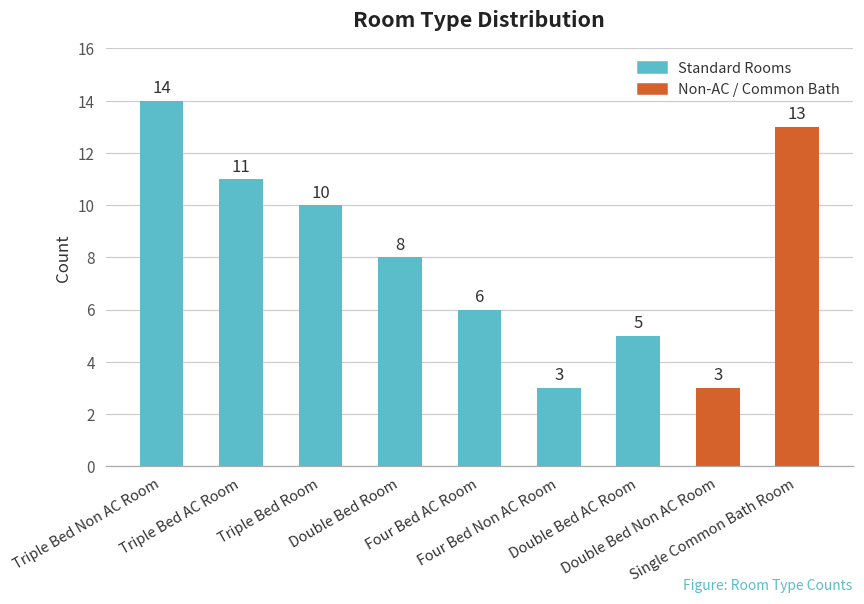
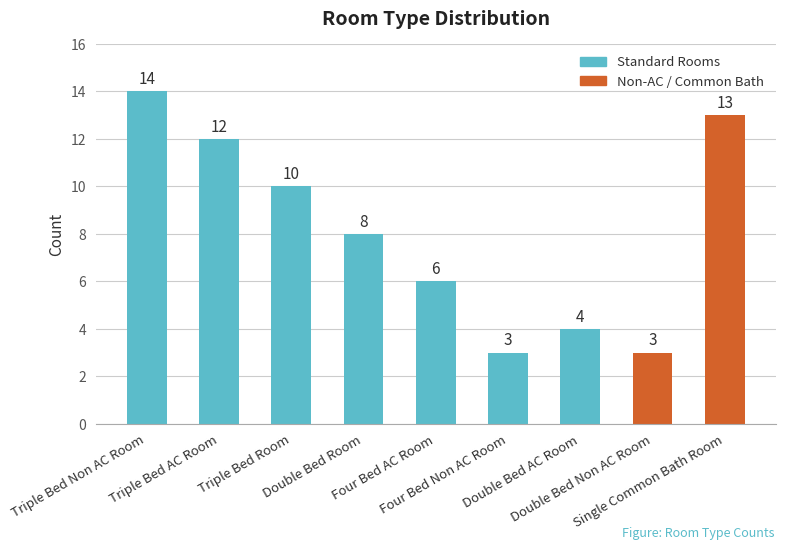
  {
    "Triple Bed Non AC Room": 14,
-   "Triple Bed AC Room": 11,
+   "Triple Bed AC Room": 12,
    "Triple Bed Room": 10,
    "Double Bed Room": 8,
    "Four Bed AC Room": 6,
    "Four Bed Non AC Room": 3,
-   "Double Bed AC Room": 5,
+   "Double Bed AC Room": 4,
    "Double Bed Non AC Room": 3,
    "Single Common Bath Room": 13
  }
